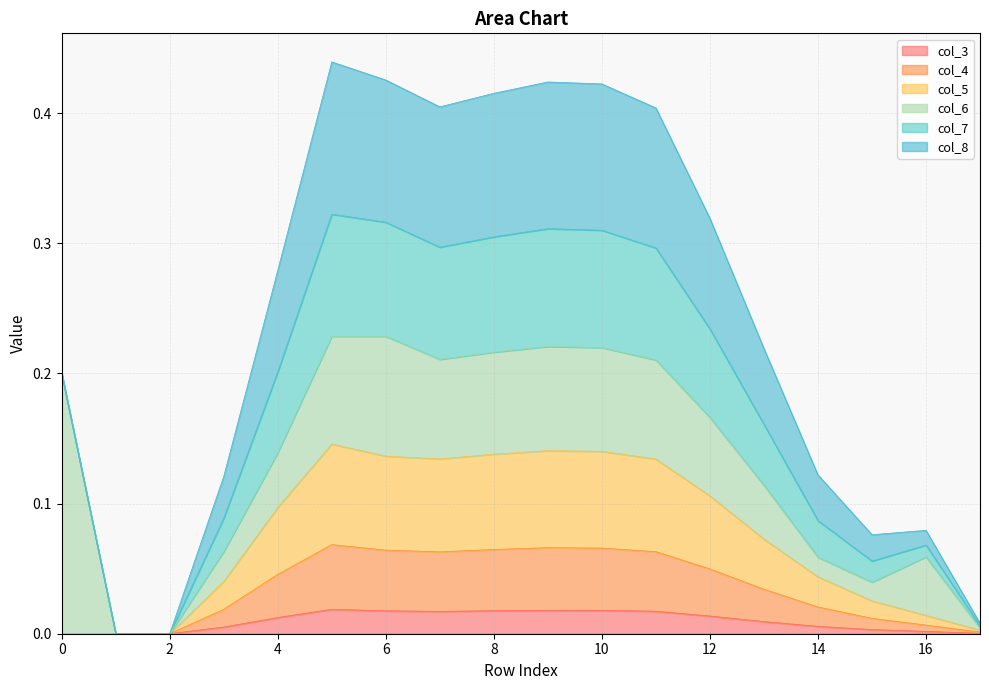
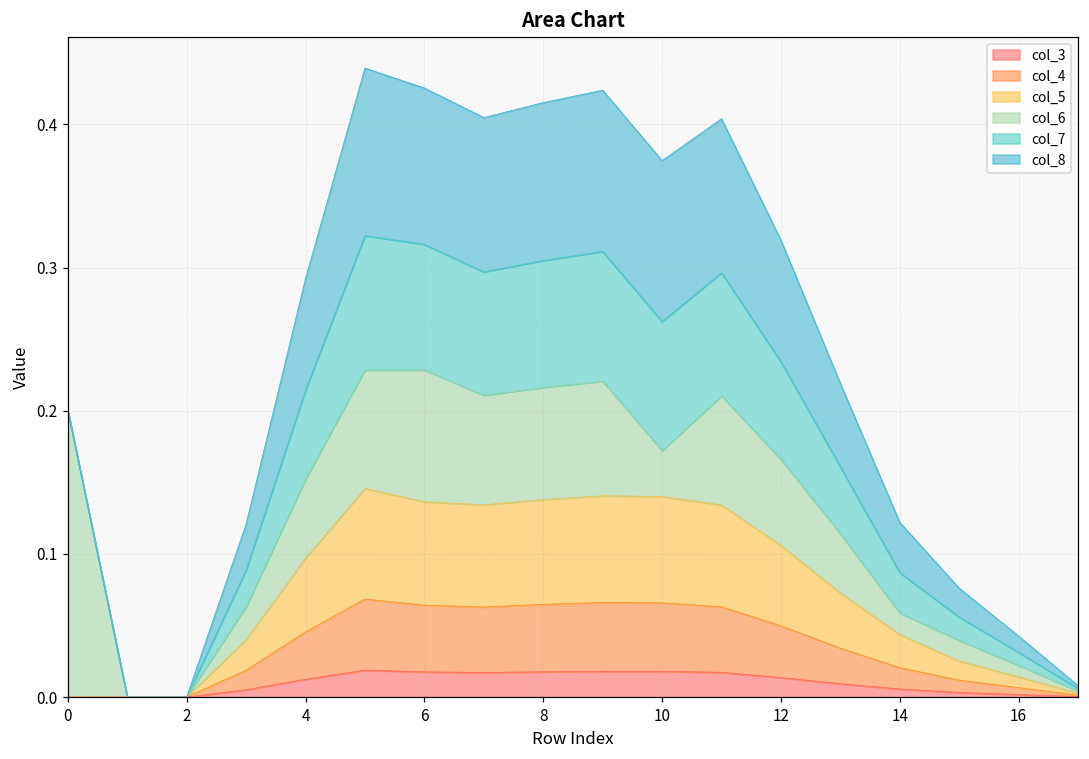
  {
    "col_6": {
-     "4": 0.042,
+     "4": 0.055,
      "6": 0.092,
      "8": 0.078,
-     "10": 0.080,
+     "10": 0.032,
      "12": 0.060,
      "14": 0.015,
-     "16": 0.045
+     "16": 0.008
    }
  }
